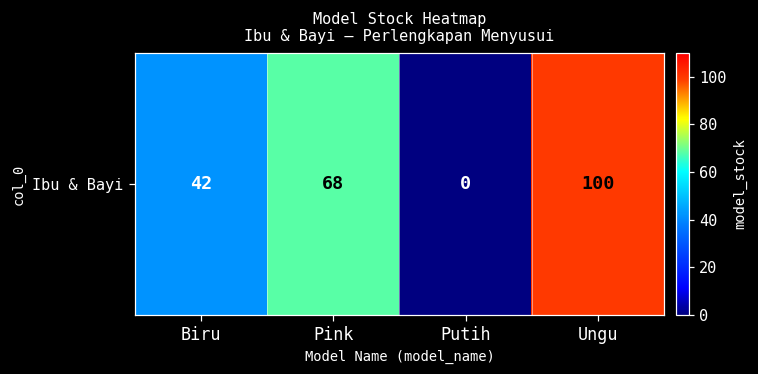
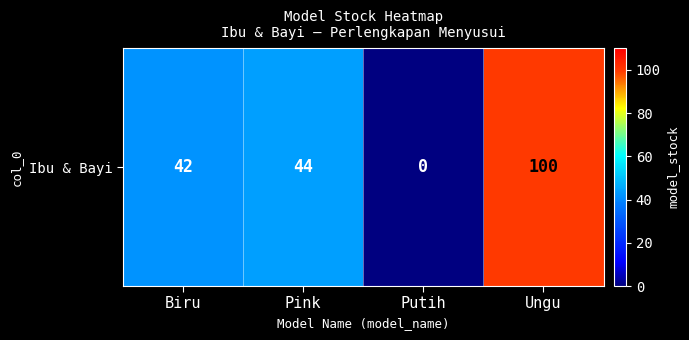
  {
    "Ibu & Bayi": {
      "Biru": 42,
-     "Pink": 68,
+     "Pink": 44,
      "Putih": 0,
      "Ungu": 100
    }
  }
